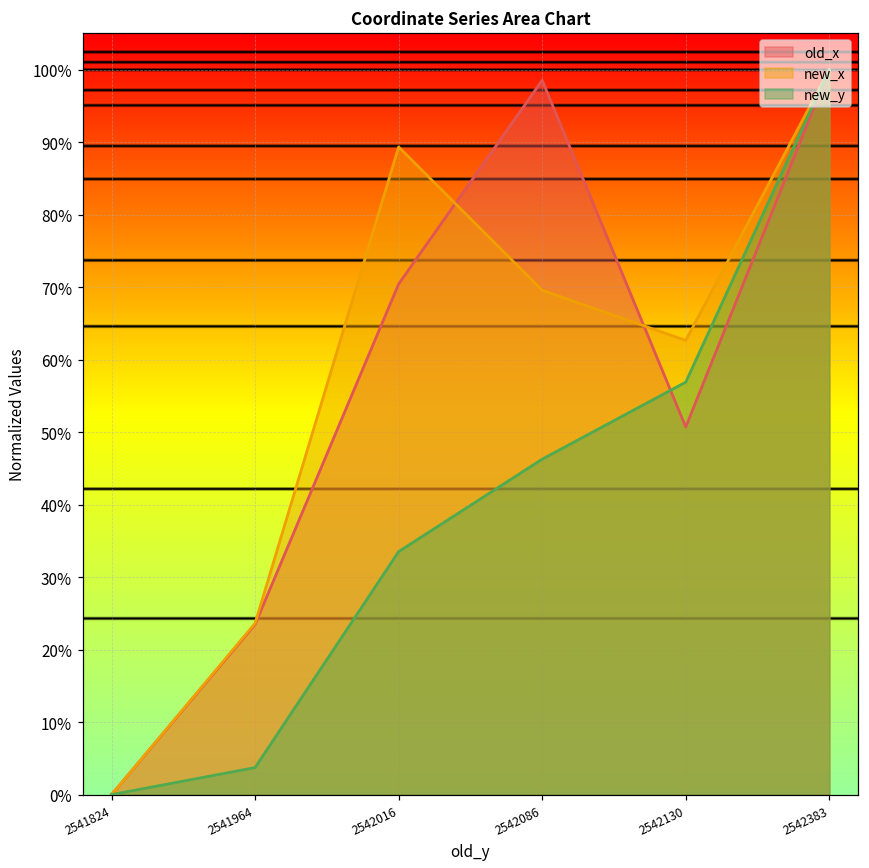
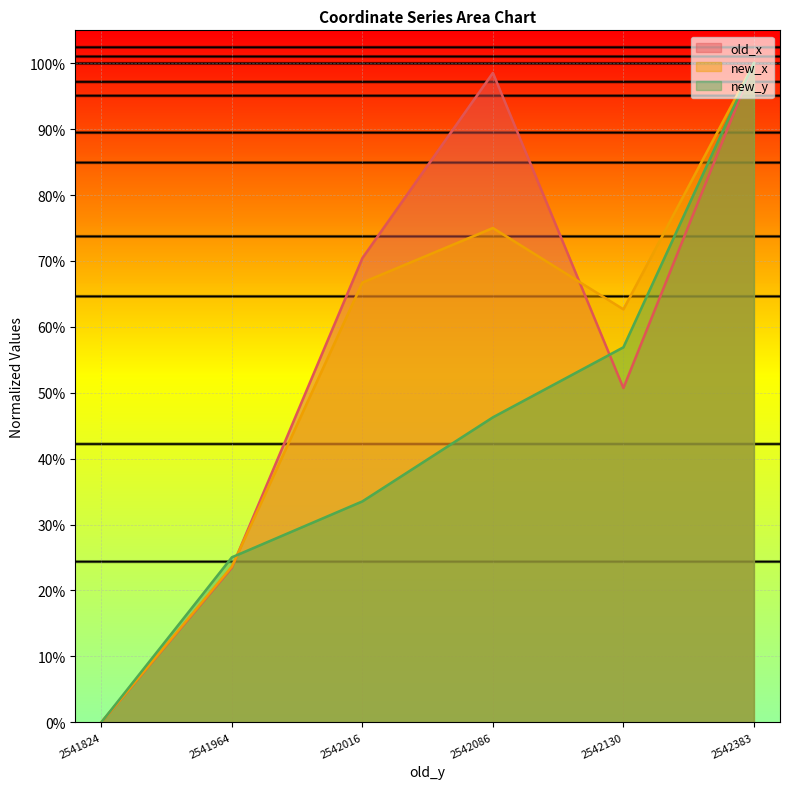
  {
    "old_x": {
      "2542016": "70%",
      "2542086": "99%",
      "2542130": "51%"
    },
    "new_x": {
-     "2542016": "89%",
-     "2542086": "70%",
+     "2542016": "67%",
+     "2542086": "75%",
      "2542130": "63%"
    },
    "new_y": {
-     "2541964": "4%",
+     "2541964": "25%",
      "2542016": "34%",
      "2542086": "46%",
      "2542130": "57%"
    }
  }
